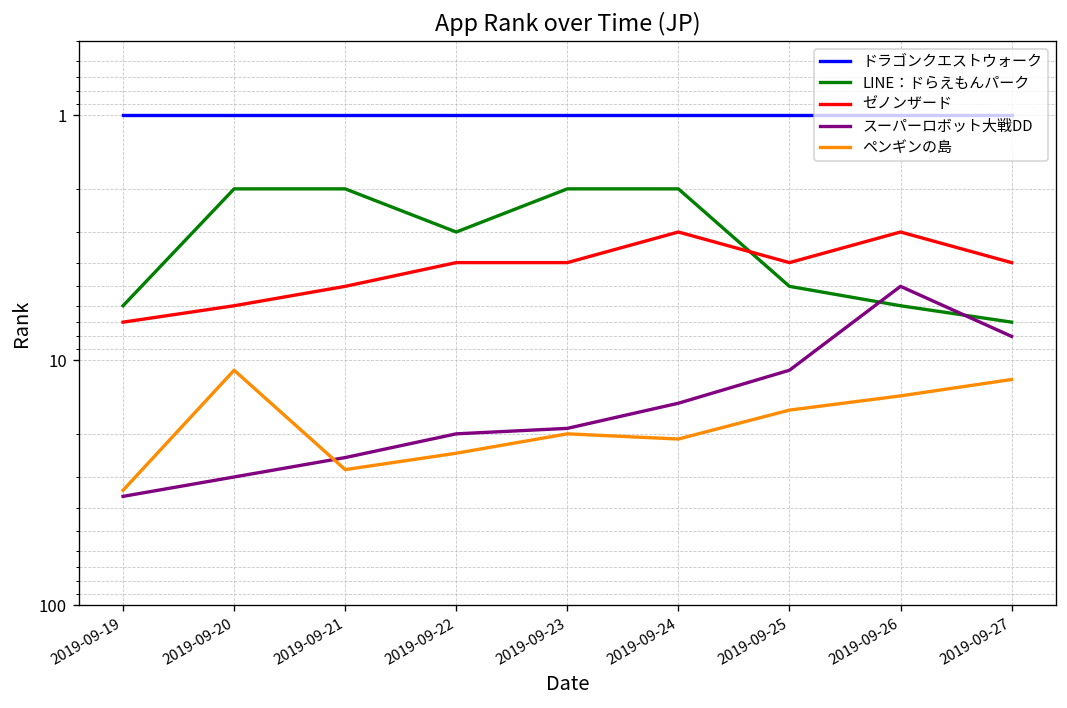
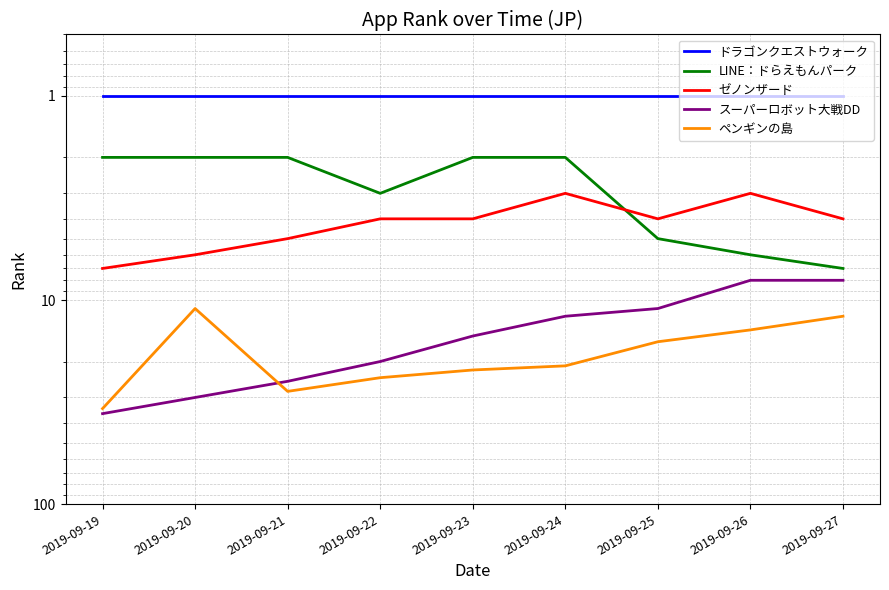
  {
    "ドラゴンクエストウォーク": {
      "2019-09-19": 1,
      "2019-09-20": 1,
      "2019-09-21": 1,
      "2019-09-22": 1,
      "2019-09-23": 1,
      "2019-09-24": 1,
      "2019-09-25": 1
    },
    "LINE：ドらえもんパーク": {
-     "2019-09-19": 6,
+     "2019-09-19": 2,
      "2019-09-20": 2,
      "2019-09-21": 2,
      "2019-09-22": 3,
      "2019-09-23": 2,
      "2019-09-24": 2,
      "2019-09-25": 5,
      "2019-09-26": 6,
      "2019-09-27": 7
    },
    "ゼノンザード": {
      "2019-09-19": 7,
      "2019-09-20": 6,
      "2019-09-21": 5,
      "2019-09-22": 4,
      "2019-09-23": 4,
      "2019-09-24": 3,
      "2019-09-25": 4,
      "2019-09-26": 3,
      "2019-09-27": 4
    },
    "スーパーロボット大戦DD": {
      "2019-09-19": 36,
      "2019-09-20": 30,
      "2019-09-21": 25,
      "2019-09-22": 20,
-     "2019-09-23": 19,
-     "2019-09-24": 15,
+     "2019-09-23": 15,
+     "2019-09-24": 12,
      "2019-09-25": 11,
-     "2019-09-26": 5,
+     "2019-09-26": 8,
      "2019-09-27": 8
    },
    "ペンギンの島": {
      "2019-09-19": 34,
      "2019-09-20": 11,
      "2019-09-21": 28,
      "2019-09-22": 24,
-     "2019-09-23": 20,
+     "2019-09-23": 22,
      "2019-09-24": 21,
      "2019-09-25": 16,
      "2019-09-26": 14,
      "2019-09-27": 12
    }
  }
